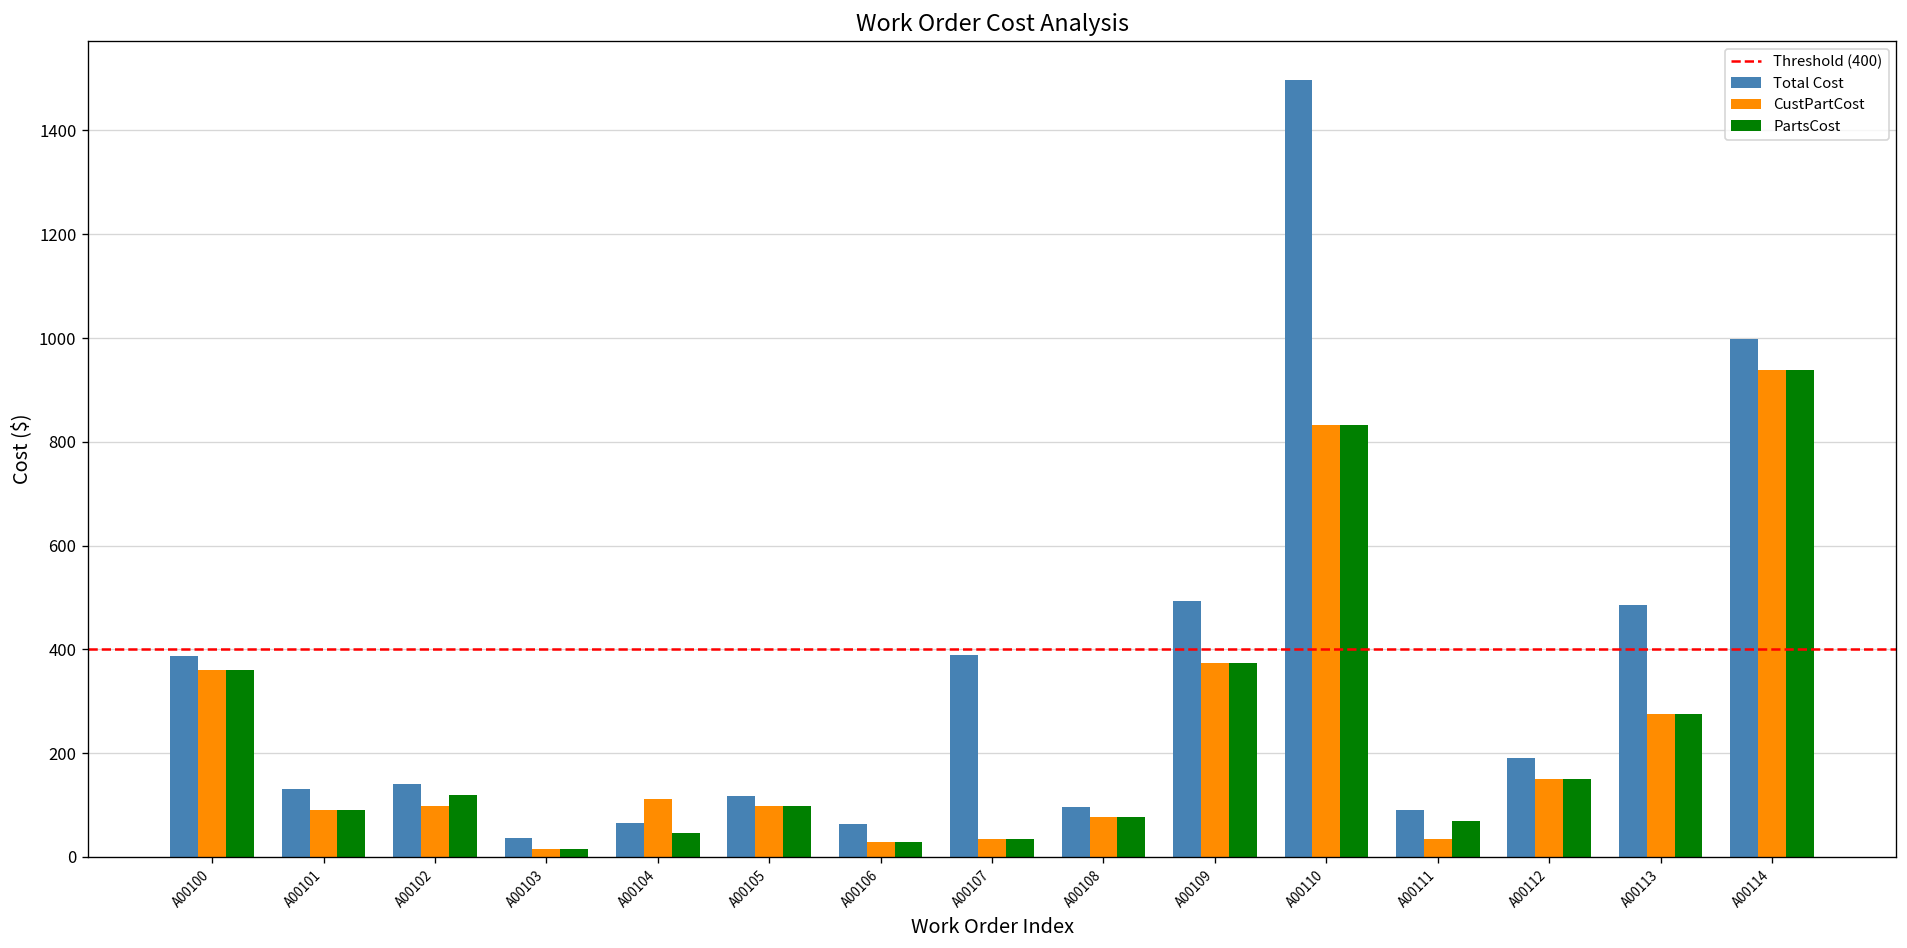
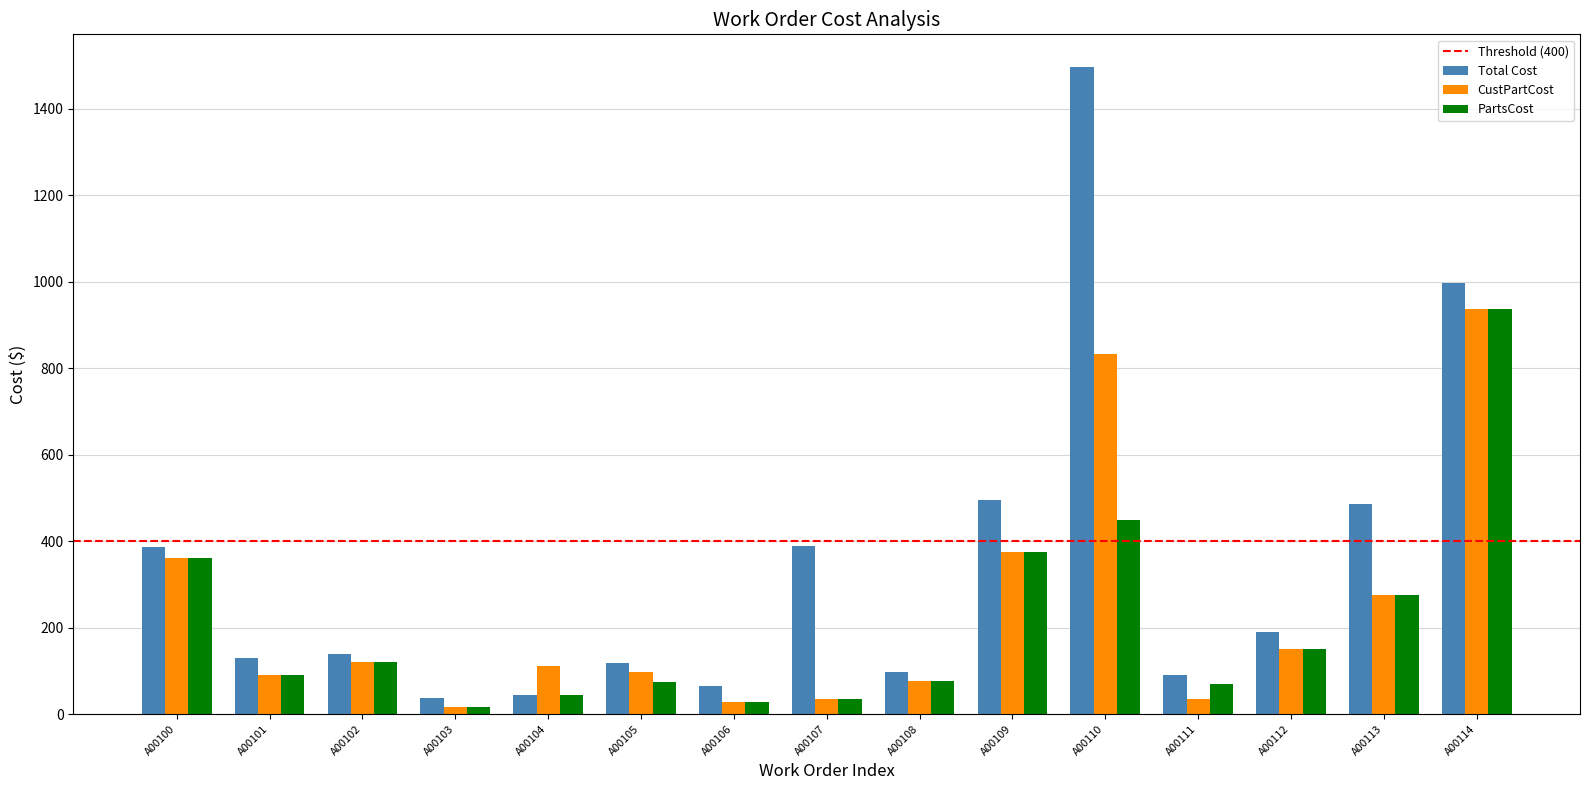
  {
    "Total Cost": {
      "A00100": 390,
      "A00101": 130,
      "A00102": 140,
      "A00103": 40,
-     "A00104": 70,
+     "A00104": 40,
      "A00105": 120,
      "A00106": 60,
      "A00107": 390,
      "A00108": 100,
      "A00109": 490,
      "A00110": 1500,
      "A00111": 90,
      "A00112": 190,
      "A00113": 490,
      "A00114": 1000
    },
    "CustPartCost": {
      "A00100": 360,
      "A00101": 90,
-     "A00102": 100,
+     "A00102": 120,
      "A00103": 20,
      "A00104": 110,
      "A00105": 100,
      "A00106": 30,
      "A00107": 40,
      "A00108": 80,
      "A00109": 370,
      "A00110": 830,
      "A00111": 30,
      "A00112": 150,
      "A00113": 280,
      "A00114": 940
    },
    "PartsCost": {
      "A00100": 360,
      "A00101": 90,
      "A00102": 120,
      "A00103": 20,
      "A00104": 50,
-     "A00105": 100,
+     "A00105": 70,
      "A00106": 30,
      "A00107": 40,
      "A00108": 80,
      "A00109": 370,
-     "A00110": 830,
+     "A00110": 450,
      "A00111": 70,
      "A00112": 150,
      "A00113": 280,
      "A00114": 940
    }
  }
